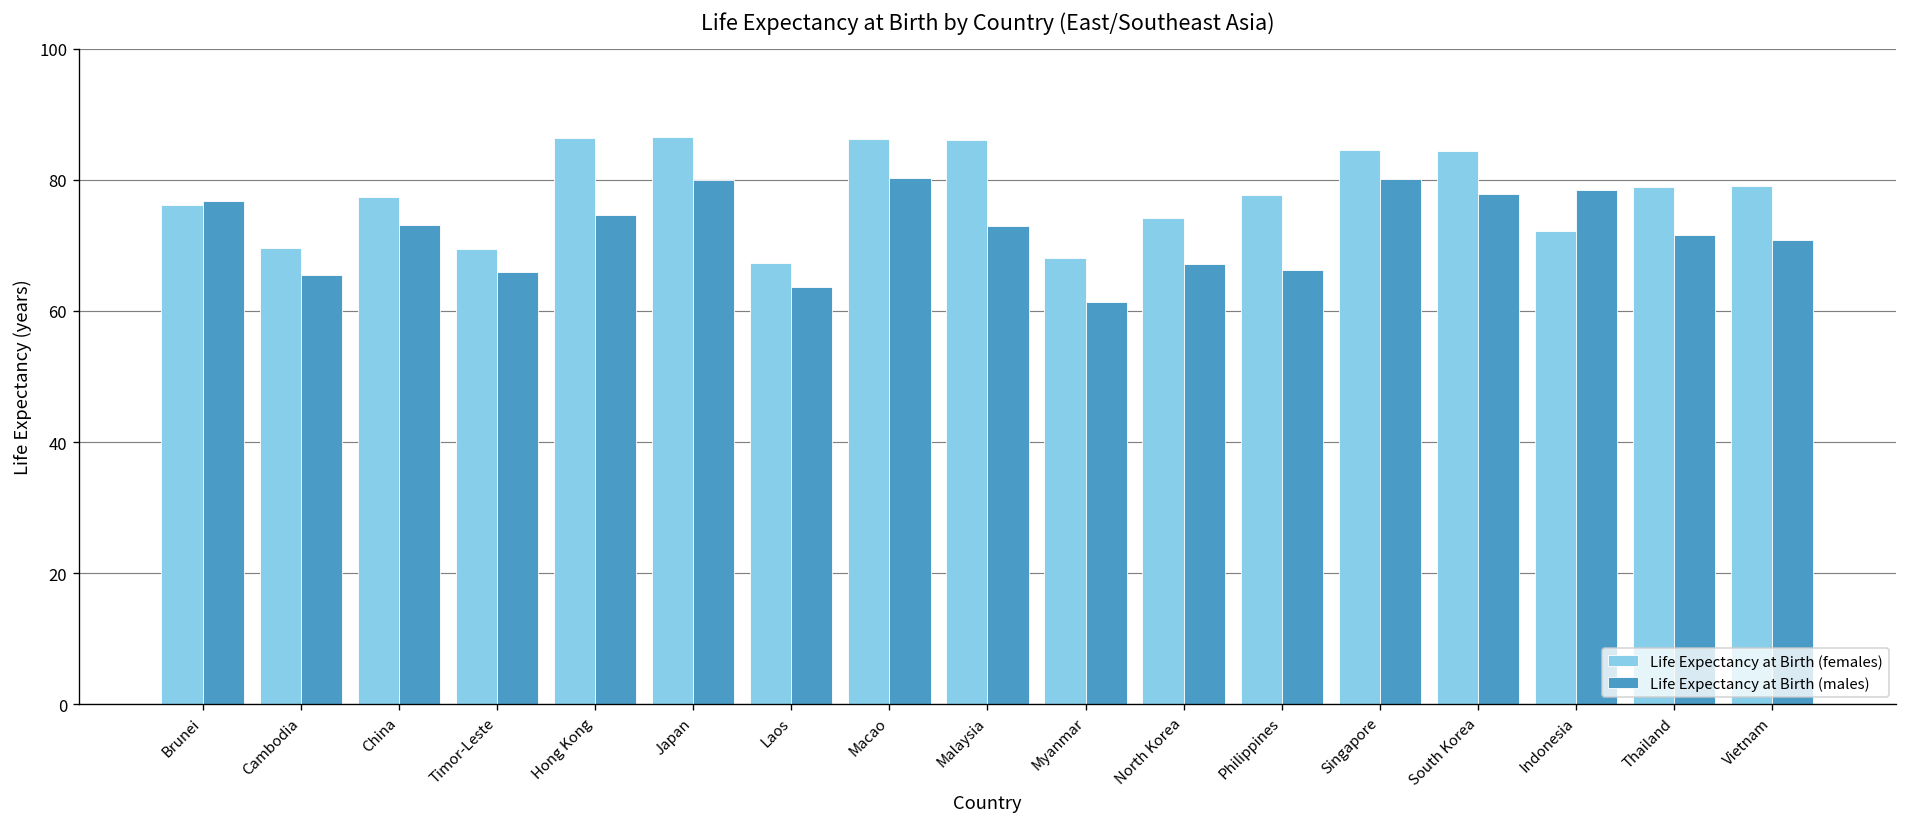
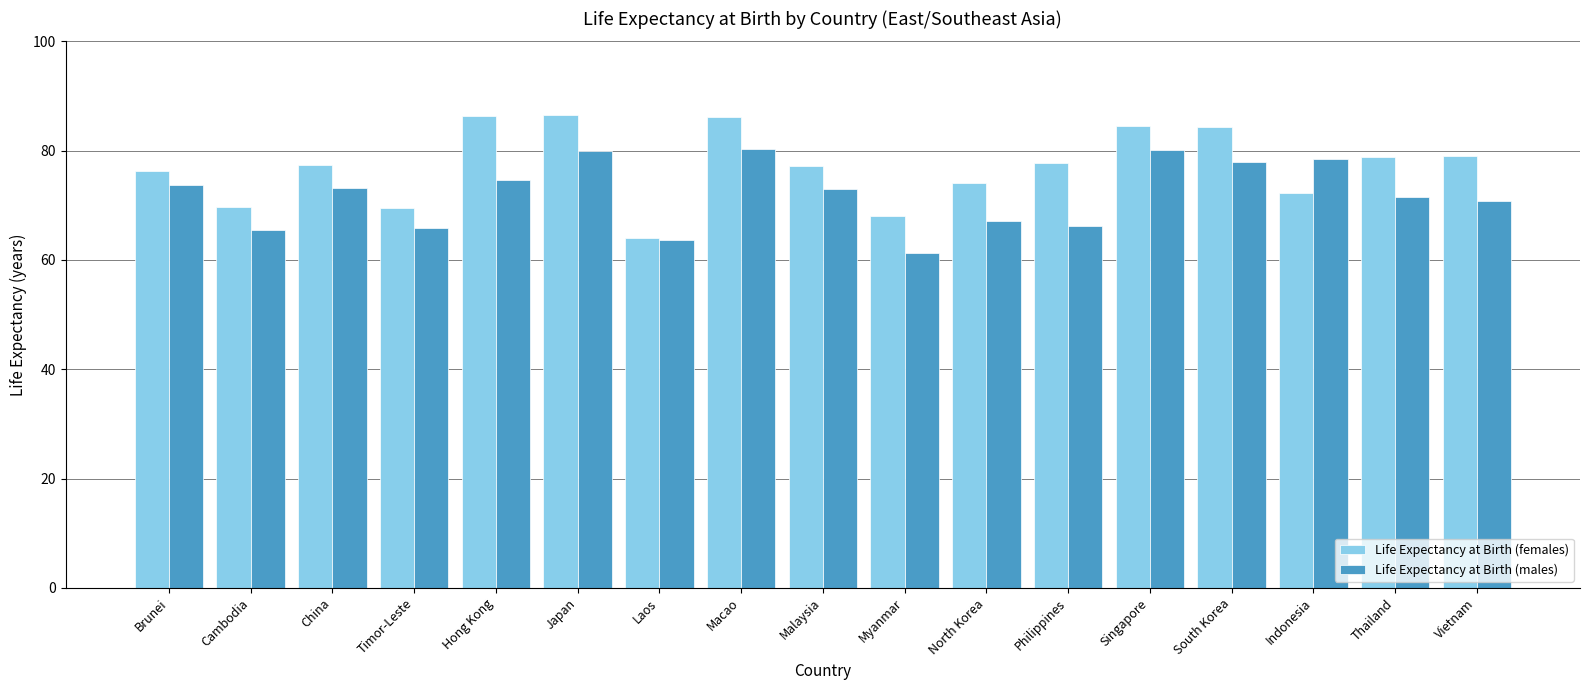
  {
    "Life Expectancy at Birth (females)": {
      "Brunei": 76,
      "Cambodia": 70,
      "China": 77,
      "Timor-Leste": 70,
      "Hong Kong": 86,
      "Japan": 87,
-     "Laos": 67,
+     "Laos": 64,
      "Macao": 86,
-     "Malaysia": 86,
+     "Malaysia": 77,
      "Myanmar": 68,
      "North Korea": 74,
      "Philippines": 78,
      "Singapore": 85,
      "South Korea": 84,
      "Indonesia": 72,
      "Thailand": 79,
      "Vietnam": 79
    },
    "Life Expectancy at Birth (males)": {
-     "Brunei": 77,
+     "Brunei": 74,
      "Cambodia": 66,
      "China": 73,
      "Timor-Leste": 66,
      "Hong Kong": 75,
      "Japan": 80,
      "Laos": 64,
      "Macao": 80,
      "Malaysia": 73,
      "Myanmar": 61,
      "North Korea": 67,
      "Philippines": 66,
      "Singapore": 80,
      "South Korea": 78,
      "Indonesia": 78,
      "Thailand": 72,
      "Vietnam": 71
    }
  }
